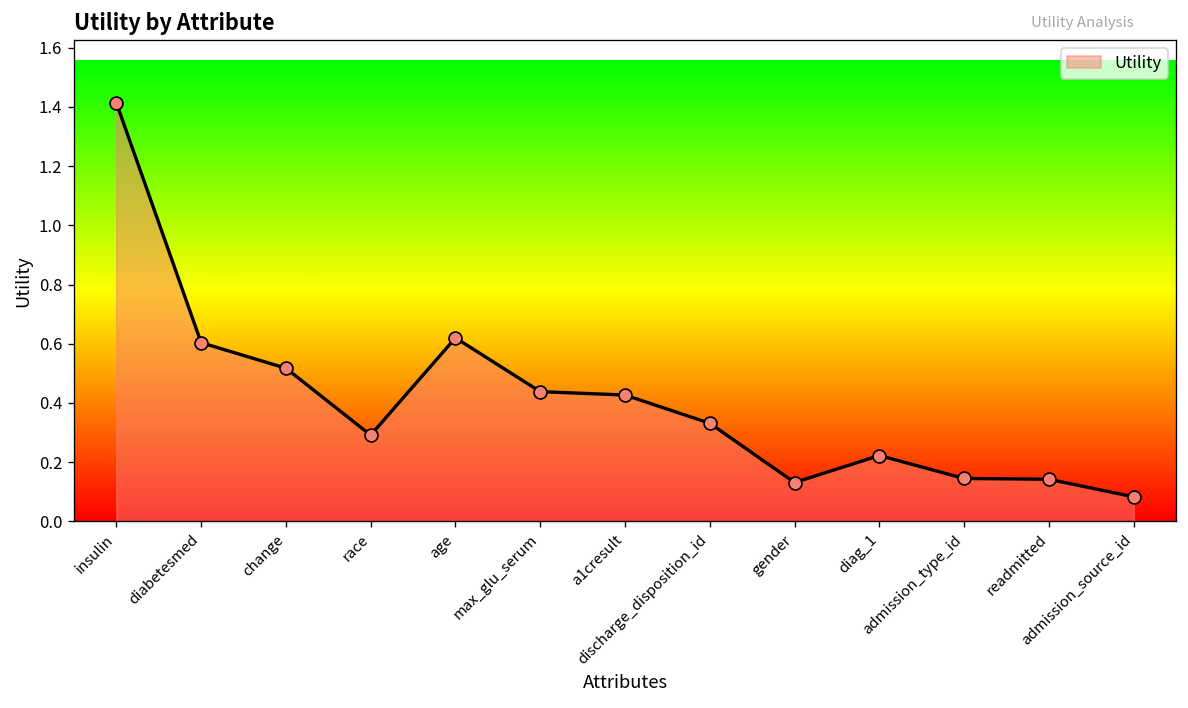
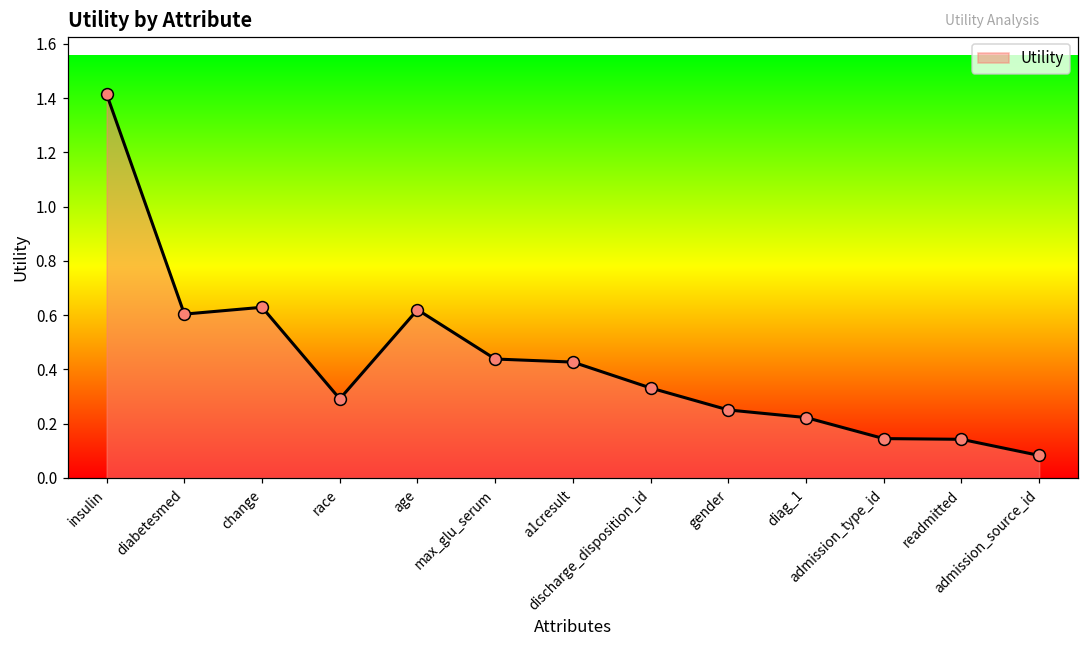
  {
    "insulin": 1.41,
    "diabetesmed": 0.60,
-   "change": 0.52,
+   "change": 0.63,
    "race": 0.29,
    "age": 0.62,
    "max_glu_serum": 0.44,
    "a1cresult": 0.43,
    "discharge_disposition_id": 0.33,
-   "gender": 0.13,
+   "gender": 0.25,
    "diag_1": 0.22,
    "admission_type_id": 0.15,
    "readmitted": 0.14,
    "admission_source_id": 0.08
  }
